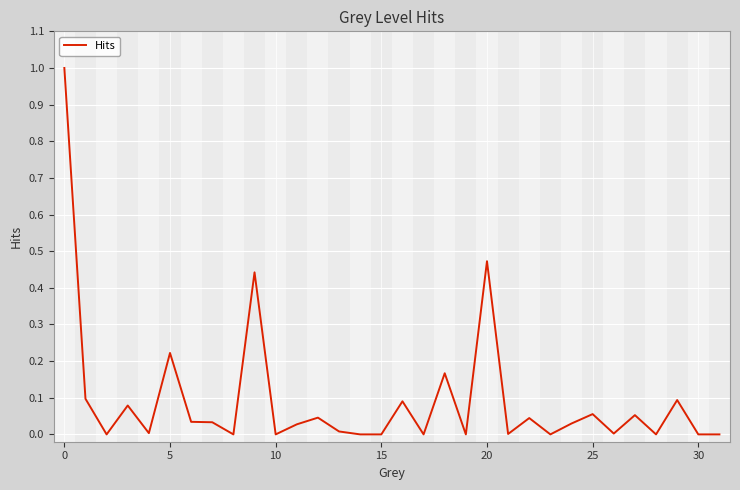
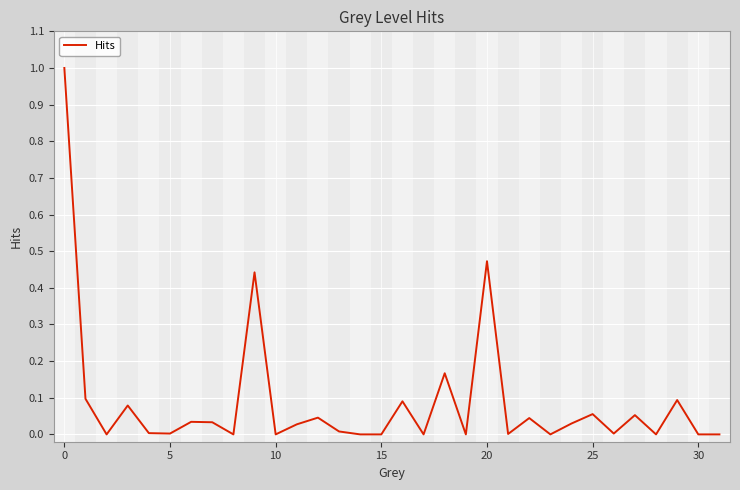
  {
    "0": 1.00,
-   "5": 0.22,
+   "5": 0.00,
    "10": 0.00,
    "15": 0.00,
    "20": 0.47,
    "25": 0.06,
    "30": 0.00
  }
